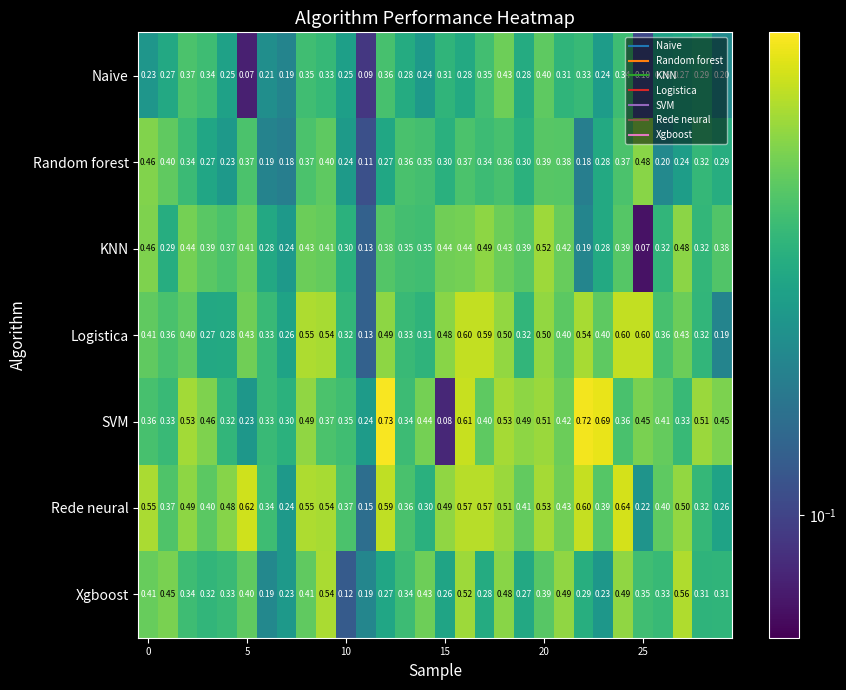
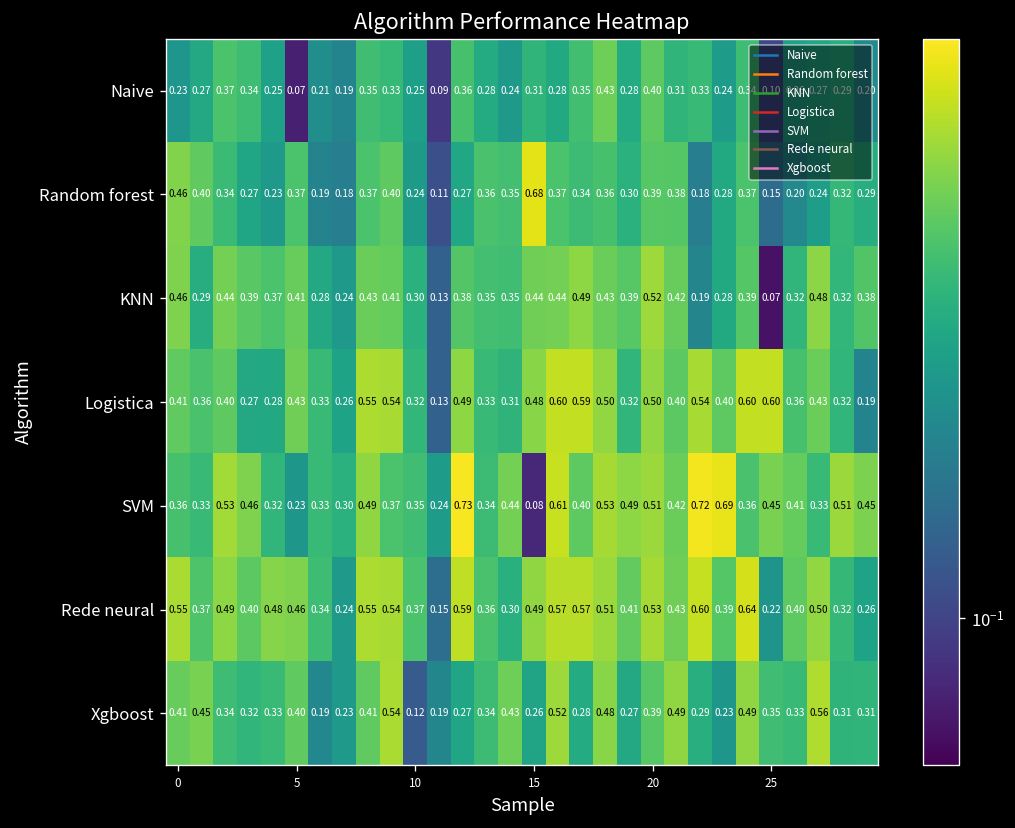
  {
    "Naive": {
      "0": 0.23,
      "5": 0.07,
      "10": 0.25,
      "15": 0.31,
      "20": 0.40
    },
    "Random forest": {
      "0": 0.46,
      "5": 0.37,
      "10": 0.24,
-     "15": 0.30,
+     "15": 0.68,
      "20": 0.39,
-     "25": 0.48
+     "25": 0.15
    },
    "KNN": {
      "0": 0.46,
      "5": 0.41,
      "10": 0.30,
      "15": 0.44,
      "20": 0.52,
      "25": 0.07
    },
    "Logistica": {
      "0": 0.41,
      "5": 0.43,
      "10": 0.32,
      "15": 0.48,
      "20": 0.50,
      "25": 0.60
    },
    "SVM": {
      "0": 0.36,
      "5": 0.23,
      "10": 0.35,
      "15": 0.08,
      "20": 0.51,
      "25": 0.45
    },
    "Rede neural": {
      "0": 0.55,
-     "5": 0.62,
+     "5": 0.46,
      "10": 0.37,
      "15": 0.49,
      "20": 0.53,
      "25": 0.22
    },
    "Xgboost": {
      "0": 0.41,
      "5": 0.40,
      "10": 0.12,
      "15": 0.26,
      "20": 0.39,
      "25": 0.35
    }
  }
